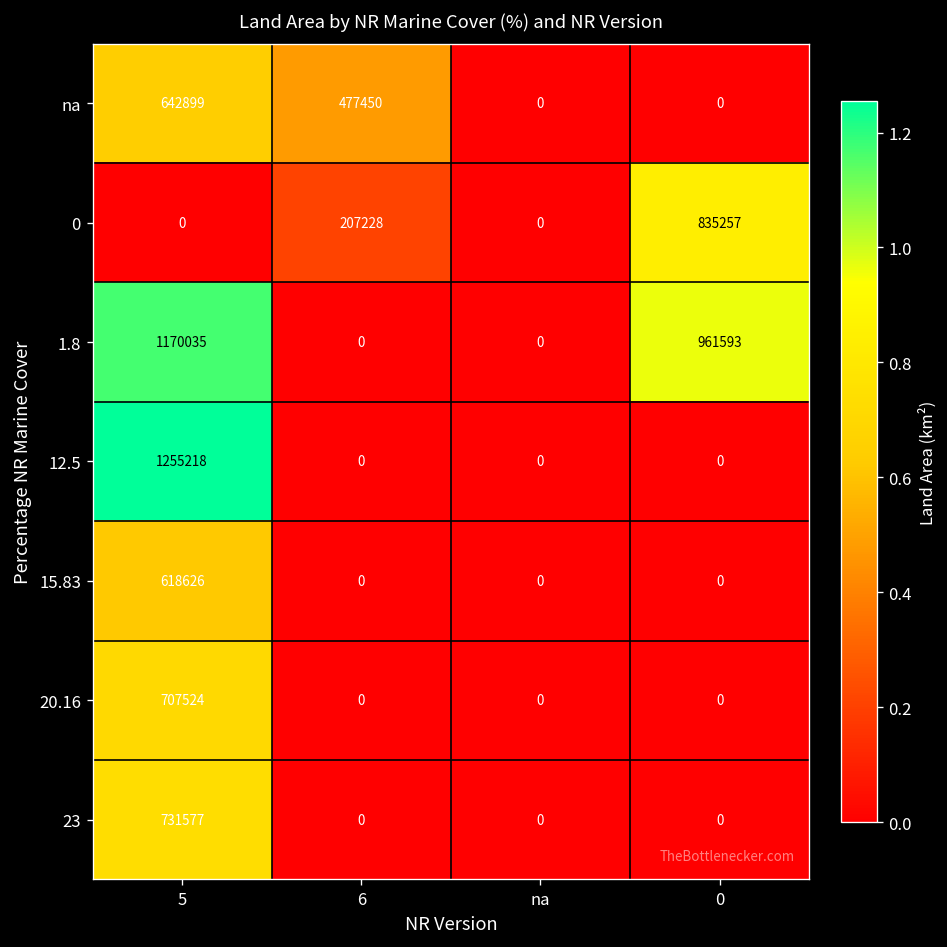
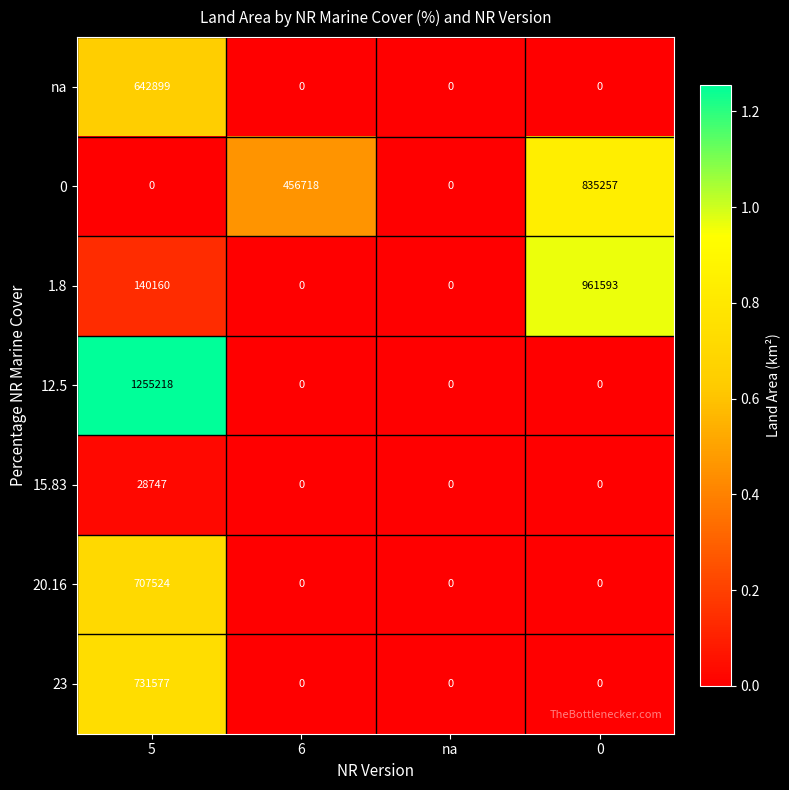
  {
    "na": {
      "5": 642899,
-     "6": 477450,
+     "6": 0,
      "na": 0,
      "0": 0
    },
    "0": {
      "5": 0,
-     "6": 207228,
+     "6": 456718,
      "na": 0,
      "0": 835257
    },
    "1.8": {
-     "5": 1170035,
+     "5": 140160,
      "6": 0,
      "na": 0,
      "0": 961593
    },
    "12.5": {
      "5": 1255218,
      "6": 0,
      "na": 0,
      "0": 0
    },
    "15.83": {
-     "5": 618626,
+     "5": 28747,
      "6": 0,
      "na": 0,
      "0": 0
    },
    "20.16": {
      "5": 707524,
      "6": 0,
      "na": 0,
      "0": 0
    },
    "23": {
      "5": 731577,
      "6": 0,
      "na": 0
    }
  }
